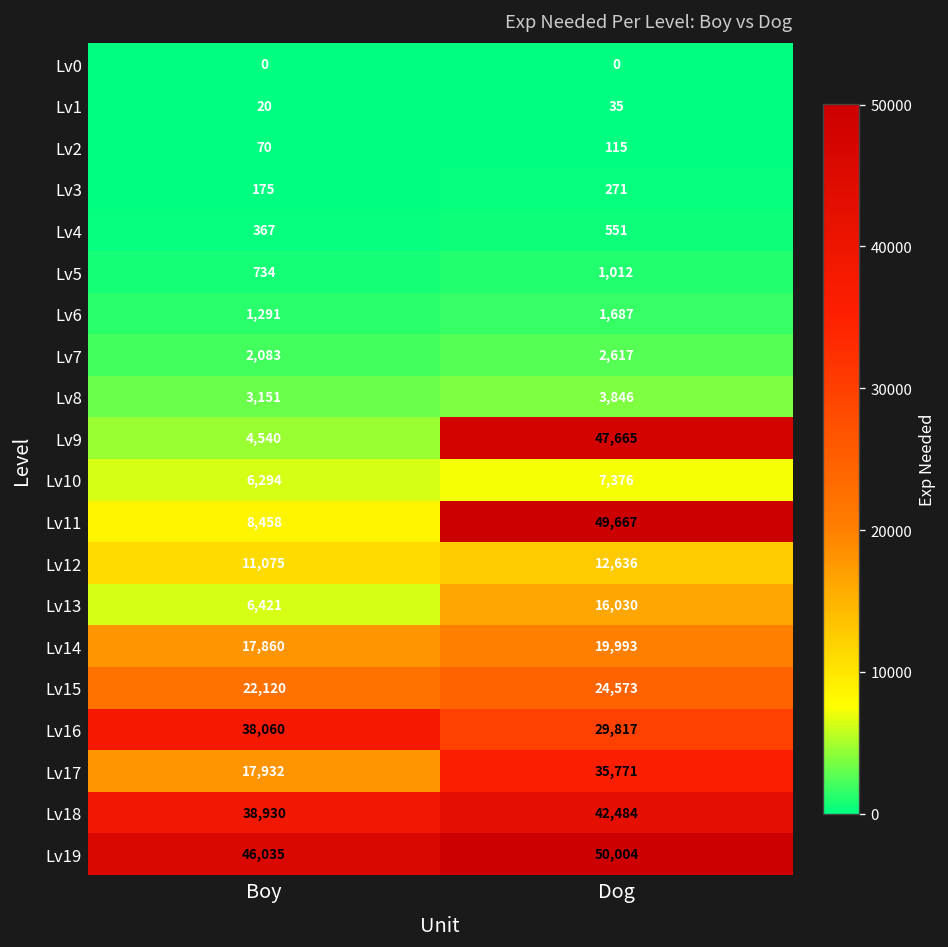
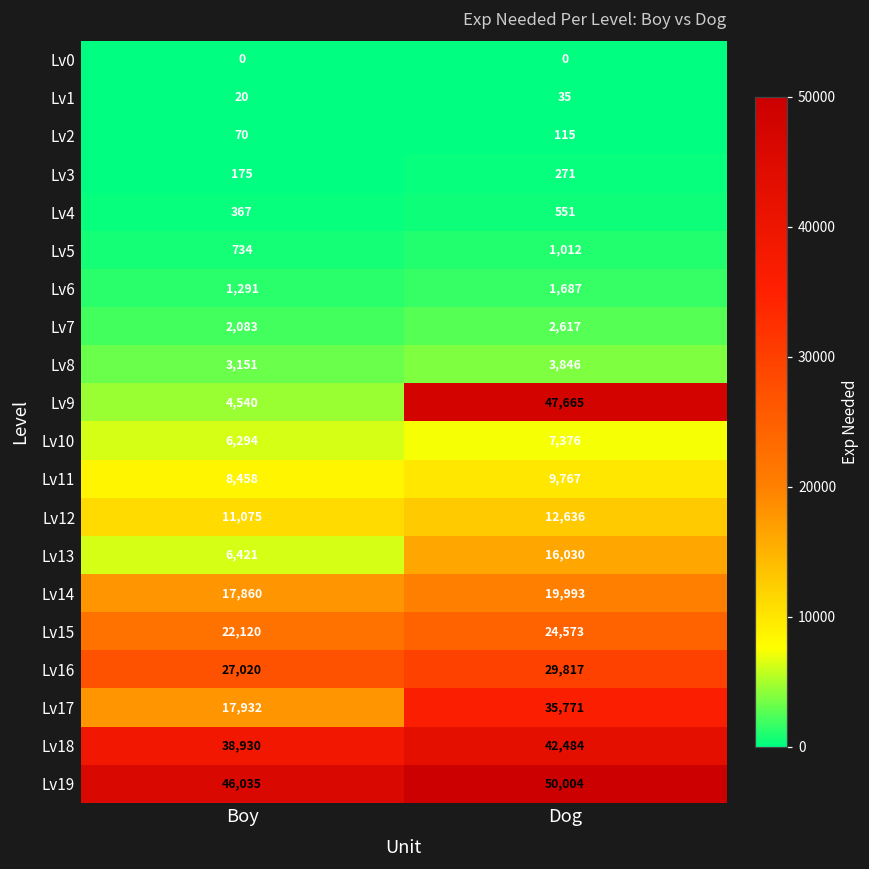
  {
    "Lv0": {
      "Boy": "0",
      "Dog": "0"
    },
    "Lv1": {
      "Boy": "20",
      "Dog": "35"
    },
    "Lv2": {
      "Boy": "70",
      "Dog": "115"
    },
    "Lv3": {
      "Boy": "175",
      "Dog": "271"
    },
    "Lv4": {
      "Boy": "367",
      "Dog": "551"
    },
    "Lv5": {
      "Boy": "734",
      "Dog": "1,012"
    },
    "Lv6": {
      "Boy": "1,291",
      "Dog": "1,687"
    },
    "Lv7": {
      "Boy": "2,083",
      "Dog": "2,617"
    },
    "Lv8": {
      "Boy": "3,151",
      "Dog": "3,846"
    },
    "Lv9": {
      "Boy": "4,540",
      "Dog": "47,665"
    },
    "Lv10": {
      "Boy": "6,294",
      "Dog": "7,376"
    },
    "Lv11": {
      "Boy": "8,458",
-     "Dog": "49,667"
+     "Dog": "9,767"
    },
    "Lv12": {
      "Boy": "11,075",
      "Dog": "12,636"
    },
    "Lv13": {
      "Boy": "6,421",
      "Dog": "16,030"
    },
    "Lv14": {
      "Boy": "17,860",
      "Dog": "19,993"
    },
    "Lv15": {
      "Boy": "22,120",
      "Dog": "24,573"
    },
    "Lv16": {
-     "Boy": "38,060",
+     "Boy": "27,020",
      "Dog": "29,817"
    },
    "Lv17": {
      "Boy": "17,932",
      "Dog": "35,771"
    },
    "Lv18": {
      "Boy": "38,930",
      "Dog": "42,484"
    },
    "Lv19": {
      "Boy": "46,035",
      "Dog": "50,004"
    }
  }
